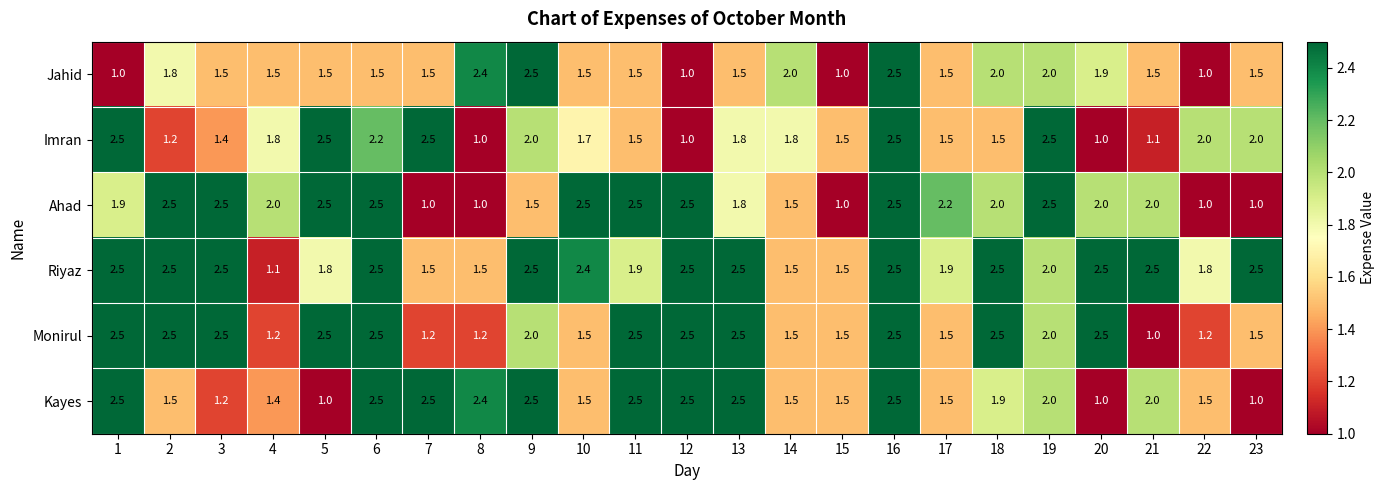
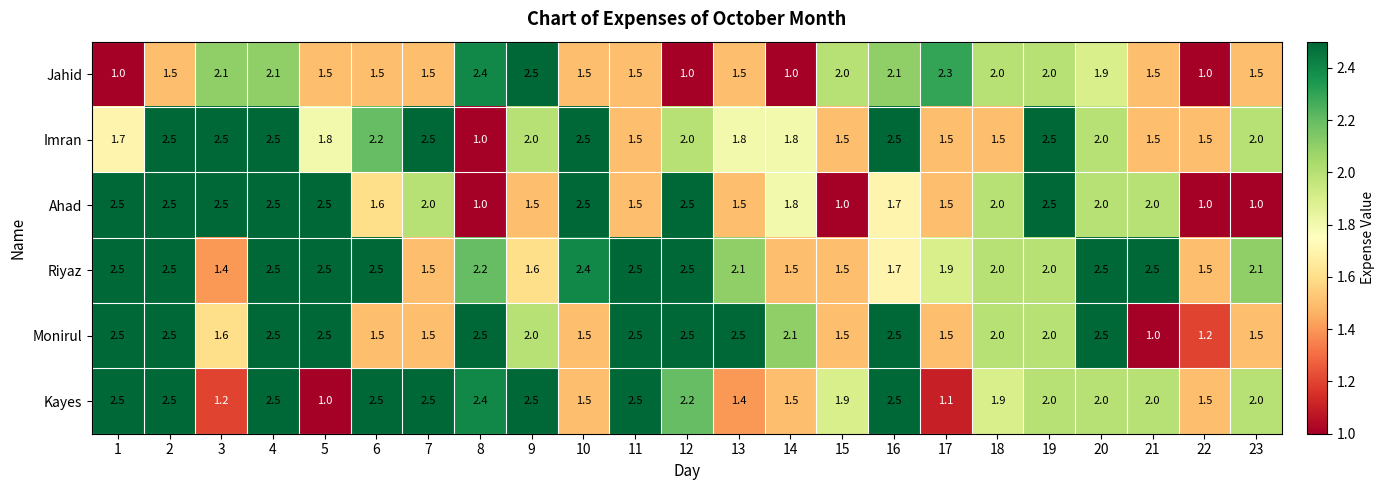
  {
    "Jahid": {
      "1": 1.0,
-     "2": 1.8,
-     "3": 1.5,
-     "4": 1.5,
+     "2": 1.5,
+     "3": 2.1,
+     "4": 2.1,
      "5": 1.5,
      "6": 1.5,
      "7": 1.5,
      "8": 2.4,
      "9": 2.5,
      "10": 1.5,
      "11": 1.5,
      "12": 1.0,
      "13": 1.5,
-     "14": 2.0,
-     "15": 1.0,
-     "16": 2.5,
-     "17": 1.5,
+     "14": 1.0,
+     "15": 2.0,
+     "16": 2.1,
+     "17": 2.3,
      "18": 2.0,
      "19": 2.0,
      "20": 1.9,
      "21": 1.5,
      "22": 1.0,
      "23": 1.5
    },
    "Imran": {
-     "1": 2.5,
-     "2": 1.2,
-     "3": 1.4,
-     "4": 1.8,
-     "5": 2.5,
+     "1": 1.7,
+     "2": 2.5,
+     "3": 2.5,
+     "4": 2.5,
+     "5": 1.8,
      "6": 2.2,
      "7": 2.5,
      "8": 1.0,
      "9": 2.0,
-     "10": 1.7,
+     "10": 2.5,
      "11": 1.5,
-     "12": 1.0,
+     "12": 2.0,
      "13": 1.8,
      "14": 1.8,
      "15": 1.5,
      "16": 2.5,
      "17": 1.5,
      "18": 1.5,
      "19": 2.5,
-     "20": 1.0,
-     "21": 1.1,
-     "22": 2.0,
+     "20": 2.0,
+     "21": 1.5,
+     "22": 1.5,
      "23": 2.0
    },
    "Ahad": {
-     "1": 1.9,
+     "1": 2.5,
      "2": 2.5,
      "3": 2.5,
-     "4": 2.0,
+     "4": 2.5,
      "5": 2.5,
-     "6": 2.5,
-     "7": 1.0,
+     "6": 1.6,
+     "7": 2.0,
      "8": 1.0,
      "9": 1.5,
      "10": 2.5,
-     "11": 2.5,
+     "11": 1.5,
      "12": 2.5,
-     "13": 1.8,
-     "14": 1.5,
+     "13": 1.5,
+     "14": 1.8,
      "15": 1.0,
-     "16": 2.5,
-     "17": 2.2,
+     "16": 1.7,
+     "17": 1.5,
      "18": 2.0,
      "19": 2.5,
      "20": 2.0,
      "21": 2.0,
      "22": 1.0,
      "23": 1.0
    },
    "Riyaz": {
      "1": 2.5,
      "2": 2.5,
-     "3": 2.5,
-     "4": 1.1,
-     "5": 1.8,
+     "3": 1.4,
+     "4": 2.5,
+     "5": 2.5,
      "6": 2.5,
      "7": 1.5,
-     "8": 1.5,
-     "9": 2.5,
+     "8": 2.2,
+     "9": 1.6,
      "10": 2.4,
-     "11": 1.9,
+     "11": 2.5,
      "12": 2.5,
-     "13": 2.5,
+     "13": 2.1,
      "14": 1.5,
      "15": 1.5,
-     "16": 2.5,
+     "16": 1.7,
      "17": 1.9,
-     "18": 2.5,
+     "18": 2.0,
      "19": 2.0,
      "20": 2.5,
      "21": 2.5,
-     "22": 1.8,
-     "23": 2.5
+     "22": 1.5,
+     "23": 2.1
    },
    "Monirul": {
      "1": 2.5,
      "2": 2.5,
-     "3": 2.5,
-     "4": 1.2,
+     "3": 1.6,
+     "4": 2.5,
      "5": 2.5,
-     "6": 2.5,
-     "7": 1.2,
-     "8": 1.2,
+     "6": 1.5,
+     "7": 1.5,
+     "8": 2.5,
      "9": 2.0,
      "10": 1.5,
      "11": 2.5,
      "12": 2.5,
      "13": 2.5,
-     "14": 1.5,
+     "14": 2.1,
      "15": 1.5,
      "16": 2.5,
      "17": 1.5,
-     "18": 2.5,
+     "18": 2.0,
      "19": 2.0,
      "20": 2.5,
      "21": 1.0,
      "22": 1.2,
      "23": 1.5
    },
    "Kayes": {
      "1": 2.5,
-     "2": 1.5,
+     "2": 2.5,
      "3": 1.2,
-     "4": 1.4,
+     "4": 2.5,
      "5": 1.0,
      "6": 2.5,
      "7": 2.5,
      "8": 2.4,
      "9": 2.5,
      "10": 1.5,
      "11": 2.5,
-     "12": 2.5,
-     "13": 2.5,
+     "12": 2.2,
+     "13": 1.4,
      "14": 1.5,
-     "15": 1.5,
+     "15": 1.9,
      "16": 2.5,
-     "17": 1.5,
+     "17": 1.1,
      "18": 1.9,
      "19": 2.0,
-     "20": 1.0,
+     "20": 2.0,
      "21": 2.0,
      "22": 1.5,
-     "23": 1.0
+     "23": 2.0
    }
  }
